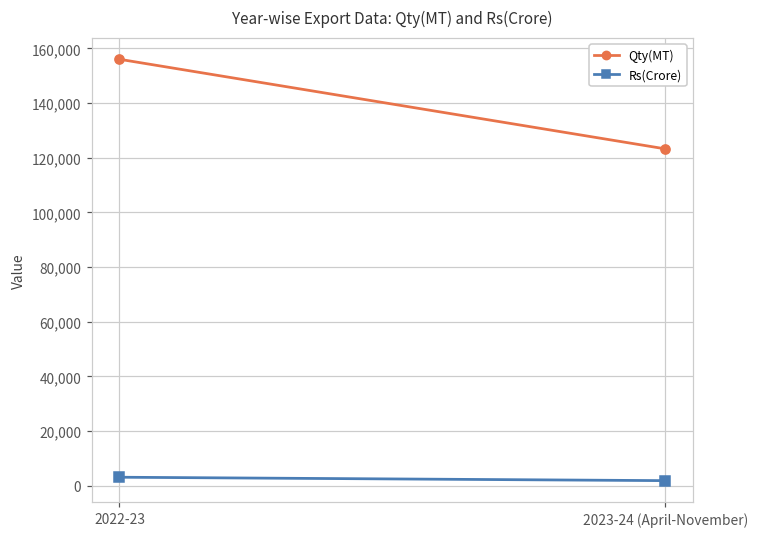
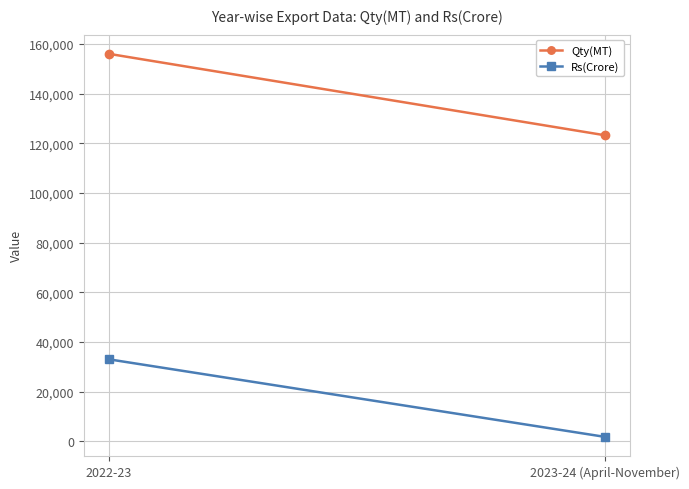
  {
    "Qty(MT)": {
      "2022-23": "156,000",
      "2023-24 (April-November)": "123,000"
    },
    "Rs(Crore)": {
-     "2022-23": "3,000",
+     "2022-23": "33,000",
      "2023-24 (April-November)": "2,000"
    }
  }
